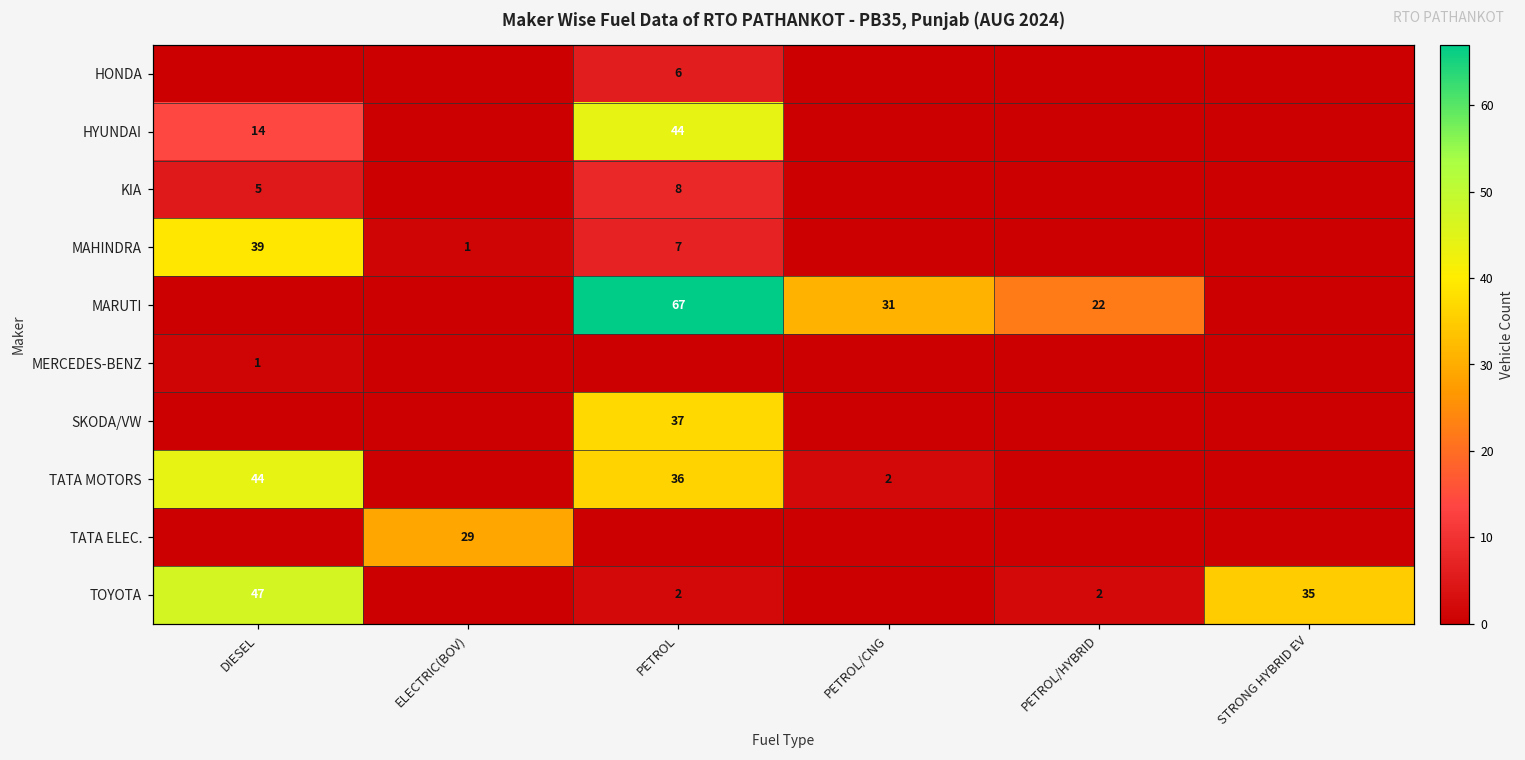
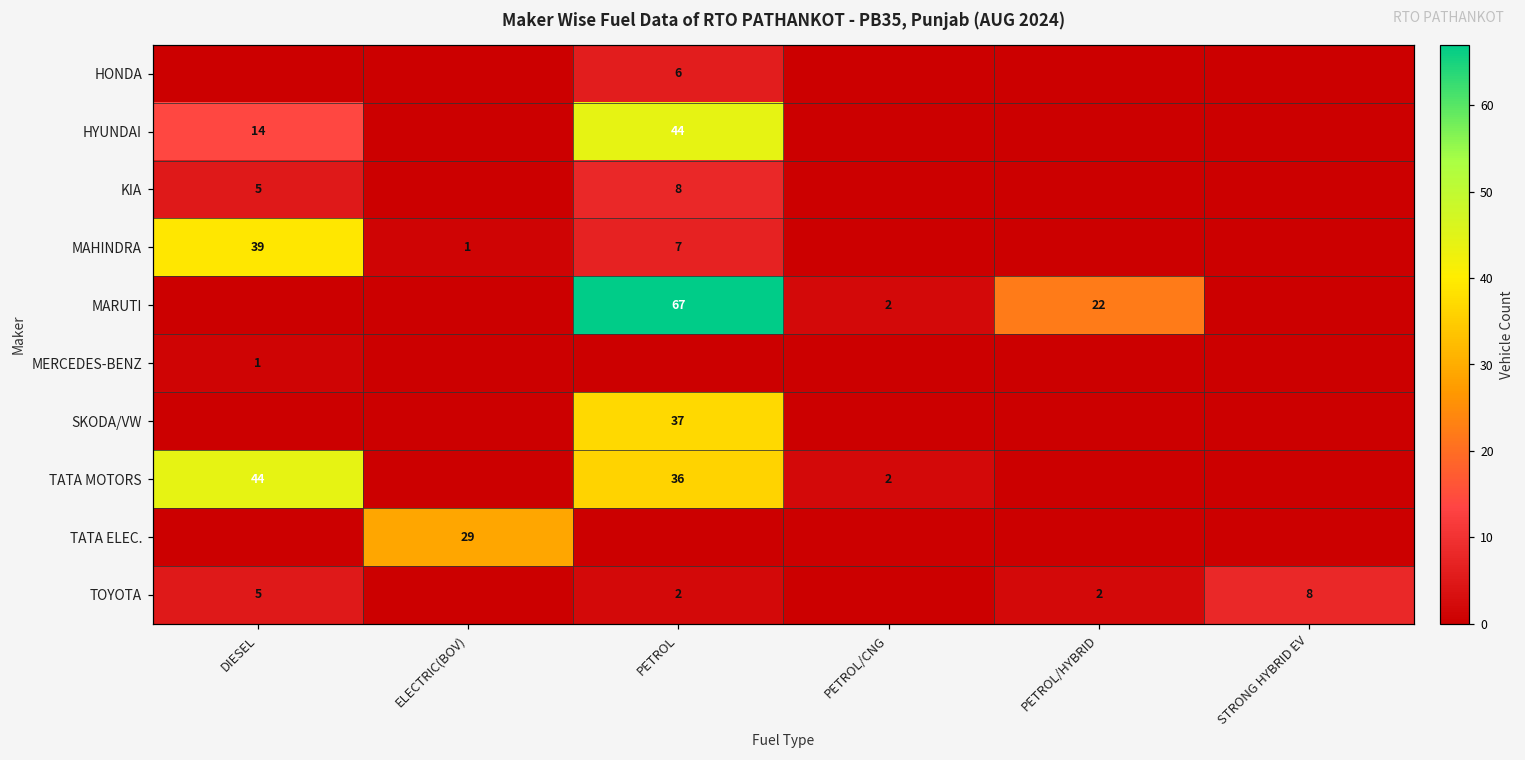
  {
    "HONDA": {
      "PETROL": 6
    },
    "HYUNDAI": {
      "DIESEL": 14,
      "PETROL": 44
    },
    "KIA": {
      "DIESEL": 5,
      "PETROL": 8
    },
    "MAHINDRA": {
      "DIESEL": 39,
      "ELECTRIC(BOV)": 1,
      "PETROL": 7
    },
    "MARUTI": {
      "PETROL": 67,
-     "PETROL/CNG": 31,
+     "PETROL/CNG": 2,
      "PETROL/HYBRID": 22
    },
    "MERCEDES-BENZ": {
      "DIESEL": 1
    },
    "SKODA/VW": {
      "PETROL": 37
    },
    "TATA MOTORS": {
      "DIESEL": 44,
      "PETROL": 36,
      "PETROL/CNG": 2
    },
    "TATA ELEC.": {
      "ELECTRIC(BOV)": 29
    },
    "TOYOTA": {
-     "DIESEL": 47,
+     "DIESEL": 5,
      "PETROL": 2,
      "PETROL/HYBRID": 2,
-     "STRONG HYBRID EV": 35
+     "STRONG HYBRID EV": 8
    }
  }
